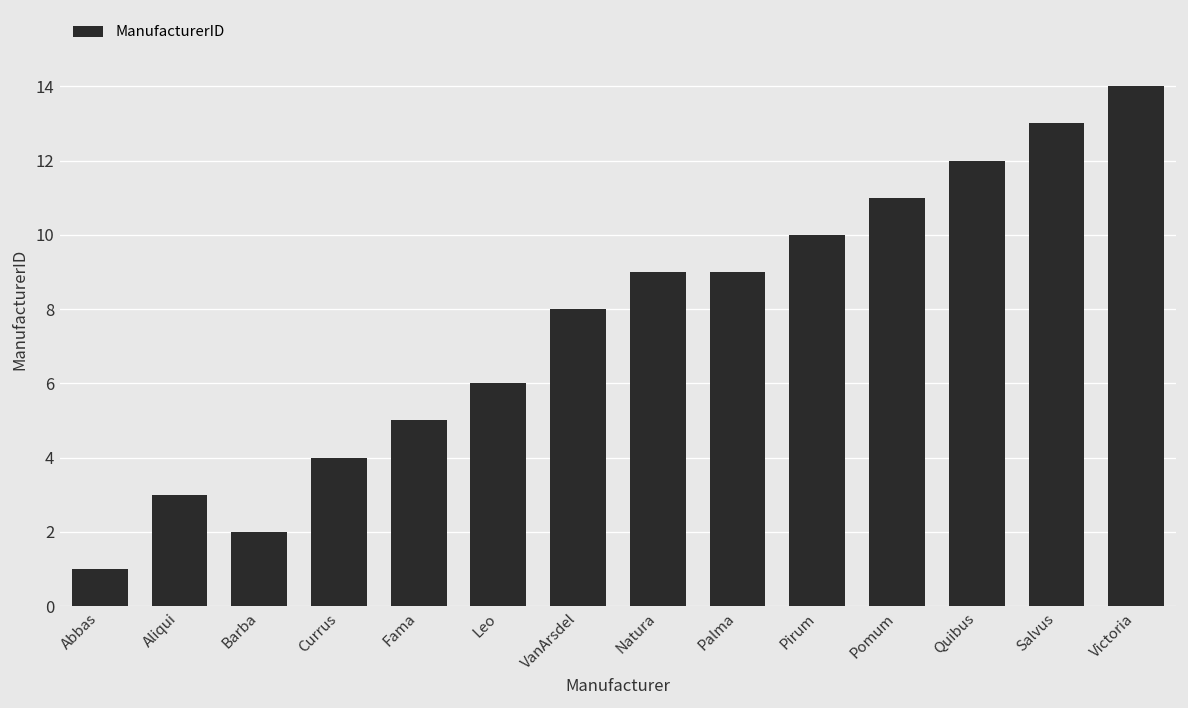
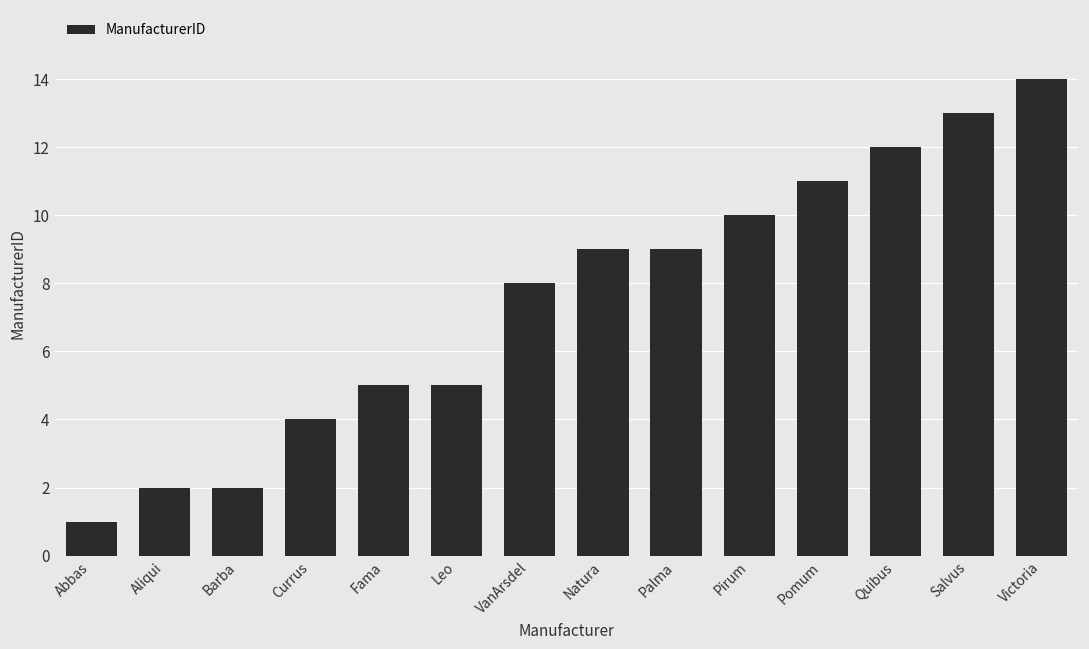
  {
    "Abbas": 1,
-   "Aliqui": 3,
+   "Aliqui": 2,
    "Barba": 2,
    "Currus": 4,
    "Fama": 5,
-   "Leo": 6,
+   "Leo": 5,
    "VanArsdel": 8,
    "Natura": 9,
    "Palma": 9,
    "Pirum": 10,
    "Pomum": 11,
    "Quibus": 12,
    "Salvus": 13,
    "Victoria": 14
  }
